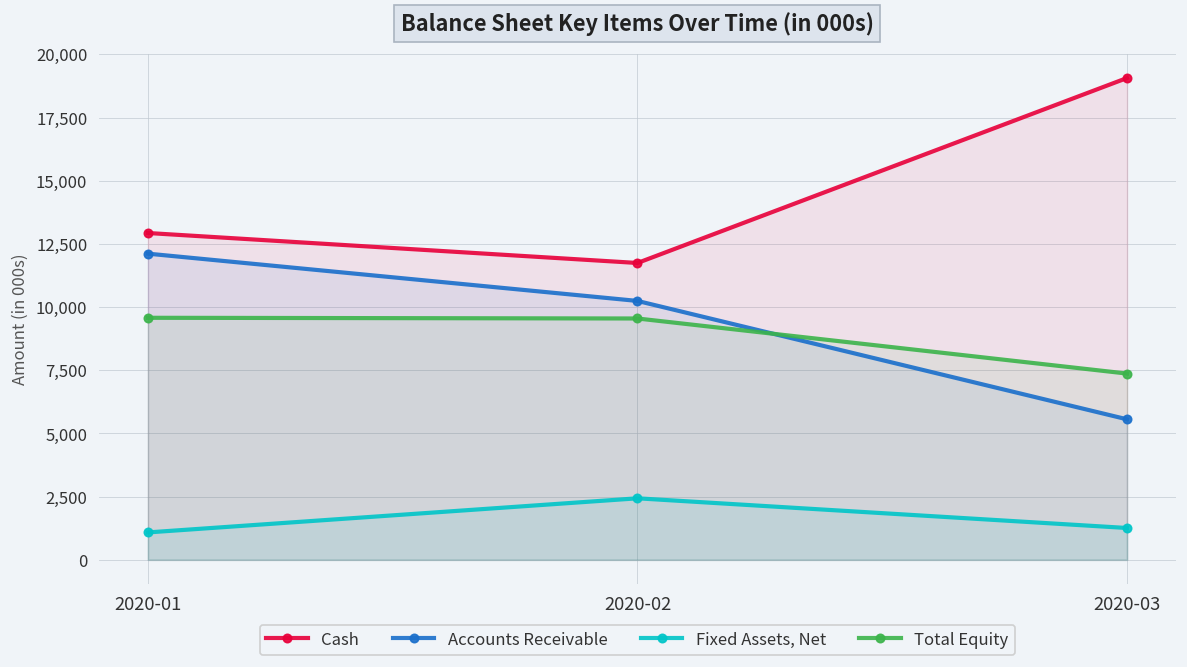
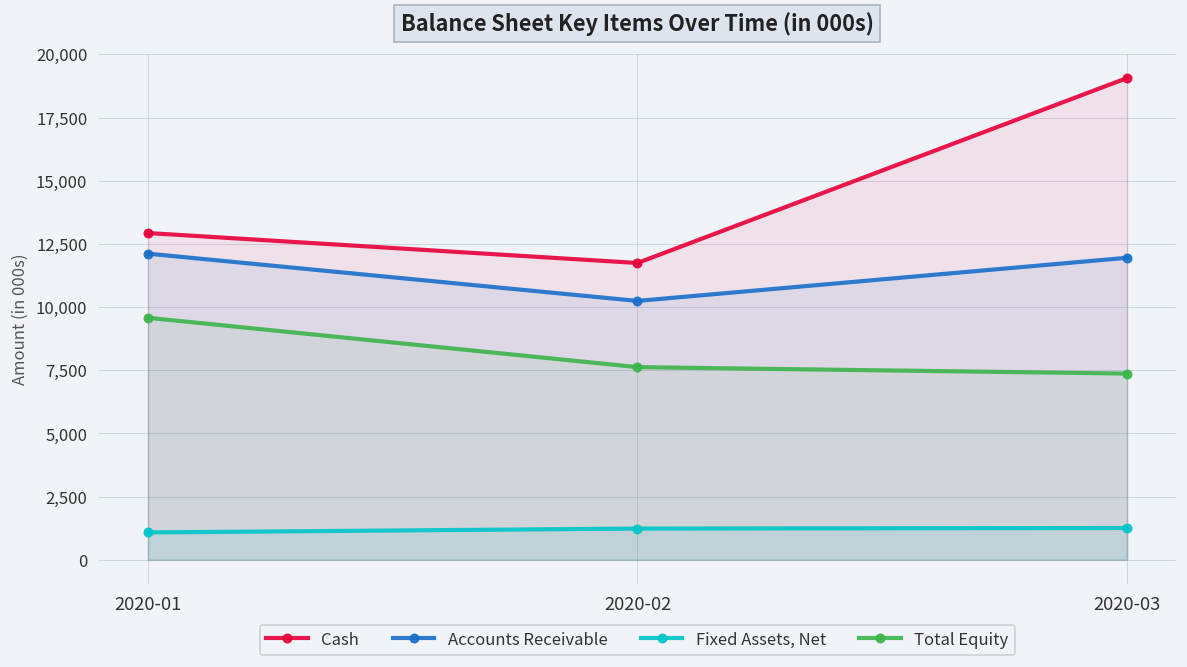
  {
    "Cash": {
      "2020-01": "12,900",
      "2020-02": "11,700",
      "2020-03": "19,100"
    },
    "Accounts Receivable": {
      "2020-01": "12,100",
      "2020-02": "10,200",
-     "2020-03": "5,600"
+     "2020-03": "12,000"
    },
    "Fixed Assets, Net": {
      "2020-01": "1,100",
-     "2020-02": "2,400",
+     "2020-02": "1,200",
      "2020-03": "1,300"
    },
    "Total Equity": {
      "2020-01": "9,600",
-     "2020-02": "9,500",
+     "2020-02": "7,600",
      "2020-03": "7,400"
    }
  }
